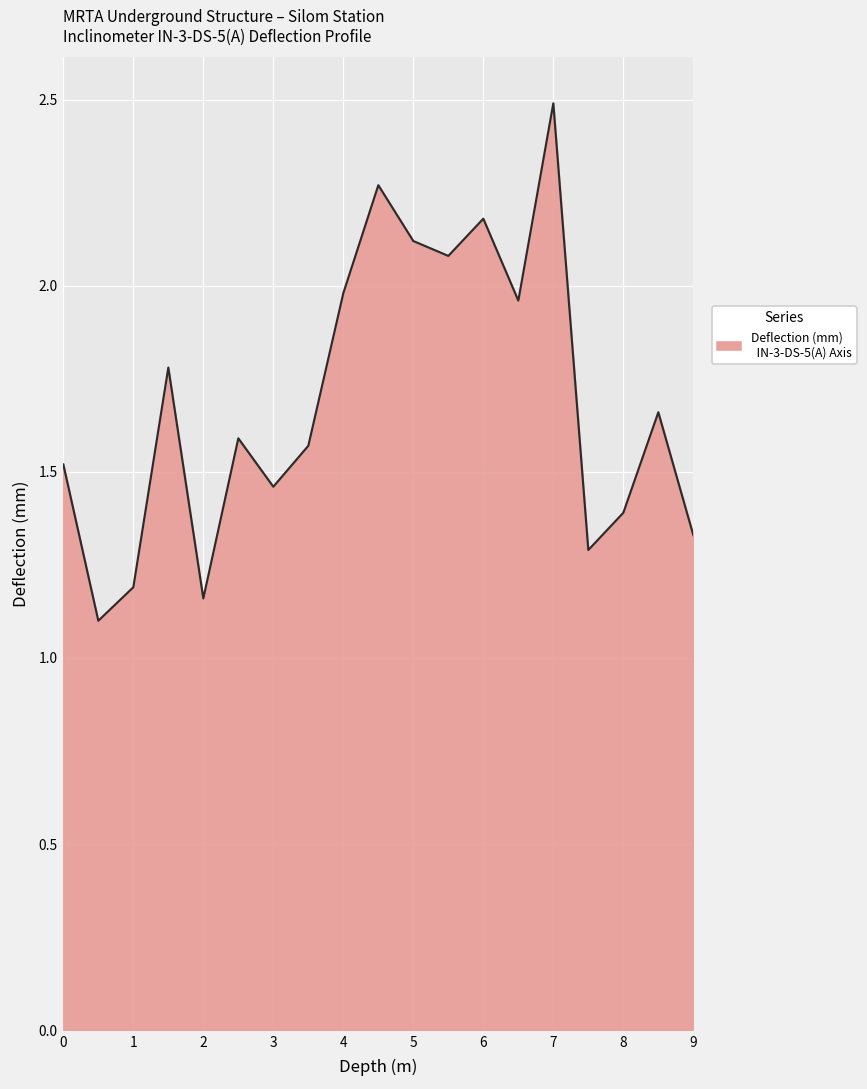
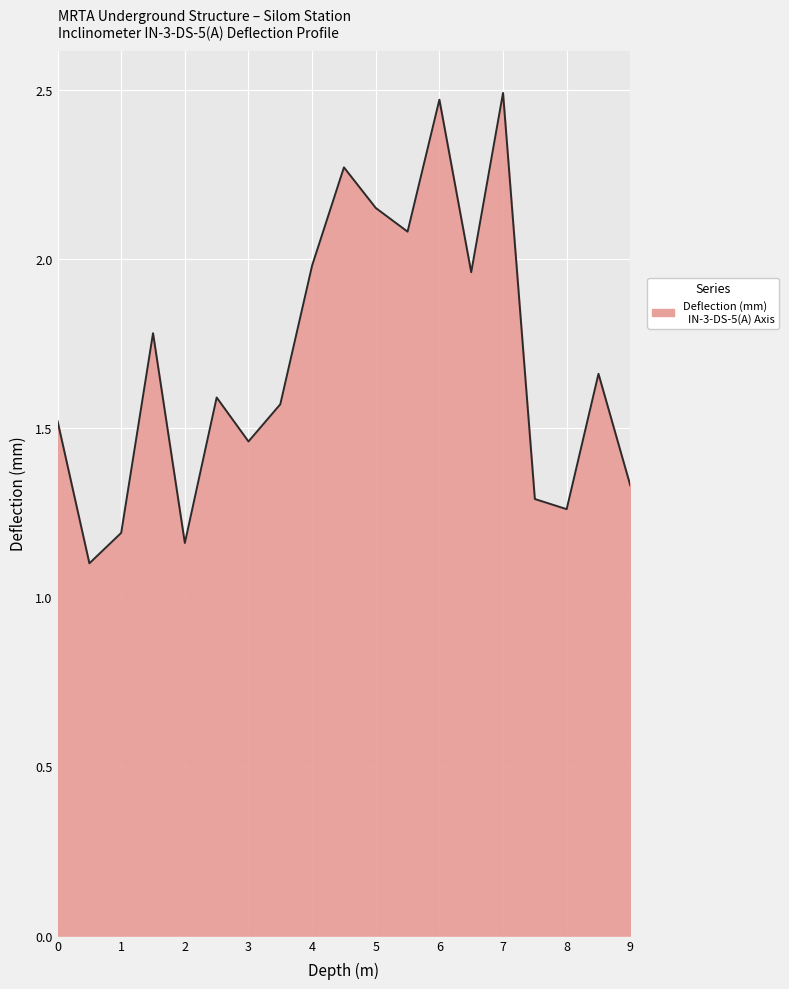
  {
    "0": 1.52,
    "1": 1.19,
    "2": 1.16,
    "3": 1.46,
    "4": 1.98,
-   "5": 2.12,
-   "6": 2.18,
+   "5": 2.15,
+   "6": 2.47,
    "7": 2.49,
-   "8": 1.39,
+   "8": 1.26,
    "9": 1.33
  }
